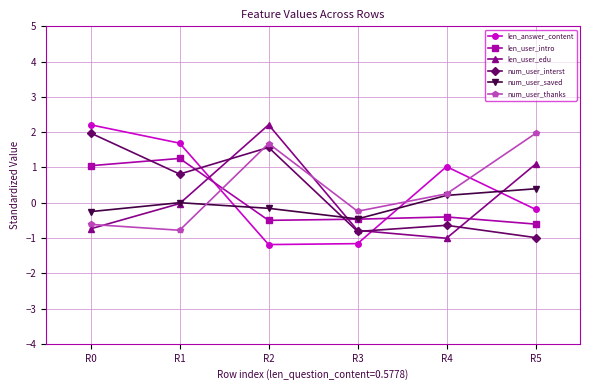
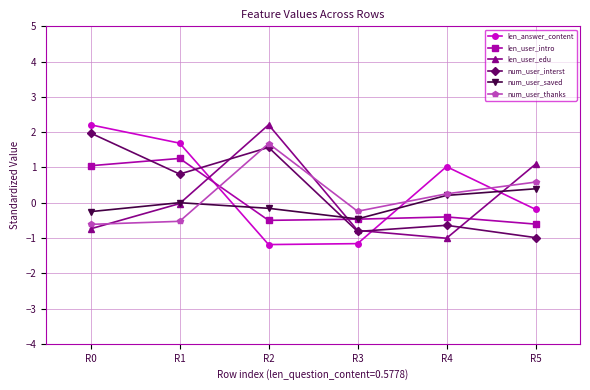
  {
    "num_user_thanks": {
      "R0": -0.6,
-     "R1": -0.8,
+     "R1": -0.5,
      "R2": 1.7,
      "R3": -0.2,
-     "R5": 2.0
+     "R5": 0.6
    }
  }
